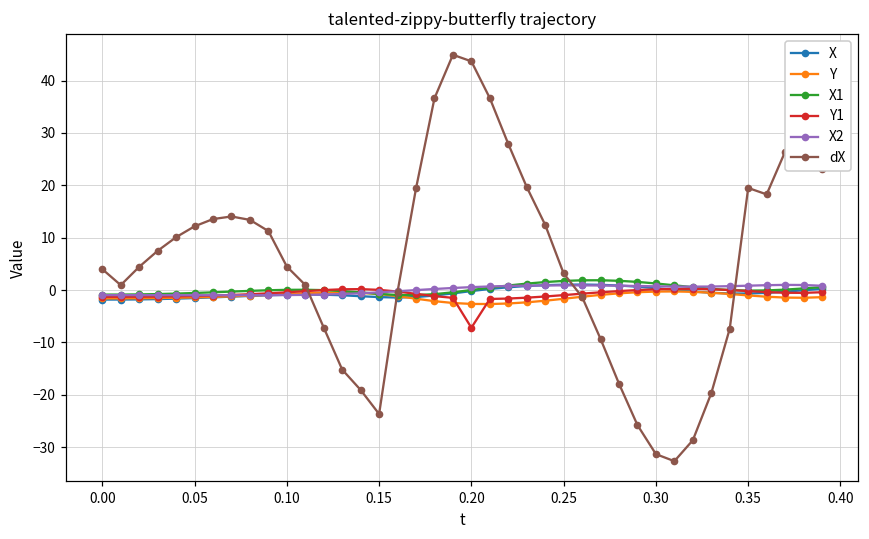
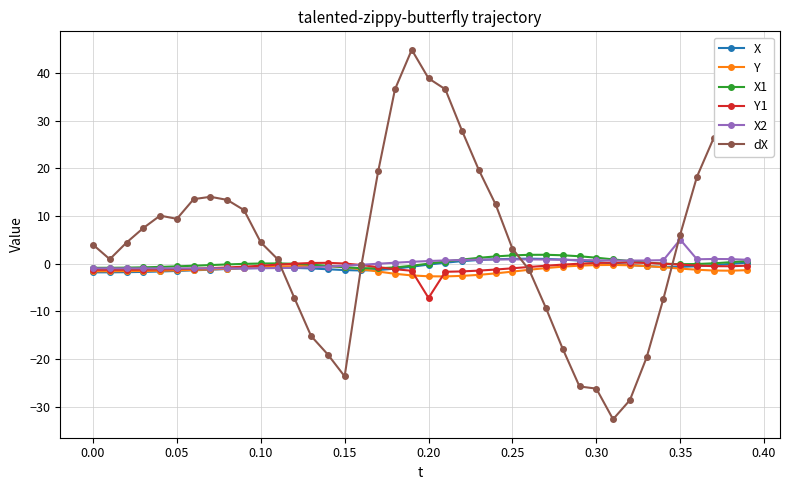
  {
    "X": {
      "0.15": -1
    },
    "Y": {
      "0.20": -3,
      "0.25": -2
    },
    "X1": {
      "0.25": 2,
      "0.30": 1
    },
    "Y1": {
      "0.20": -7,
      "0.25": -1
    },
    "X2": {
      "0.20": 1,
-     "0.35": 1
+     "0.35": 5
    },
    "dX": {
      "0.00": 4,
-     "0.05": 12,
+     "0.05": 9,
      "0.10": 4,
      "0.15": -24,
-     "0.20": 44,
+     "0.20": 39,
      "0.25": 3,
-     "0.30": -31,
-     "0.35": 19
+     "0.30": -26,
+     "0.35": 6
    }
  }
